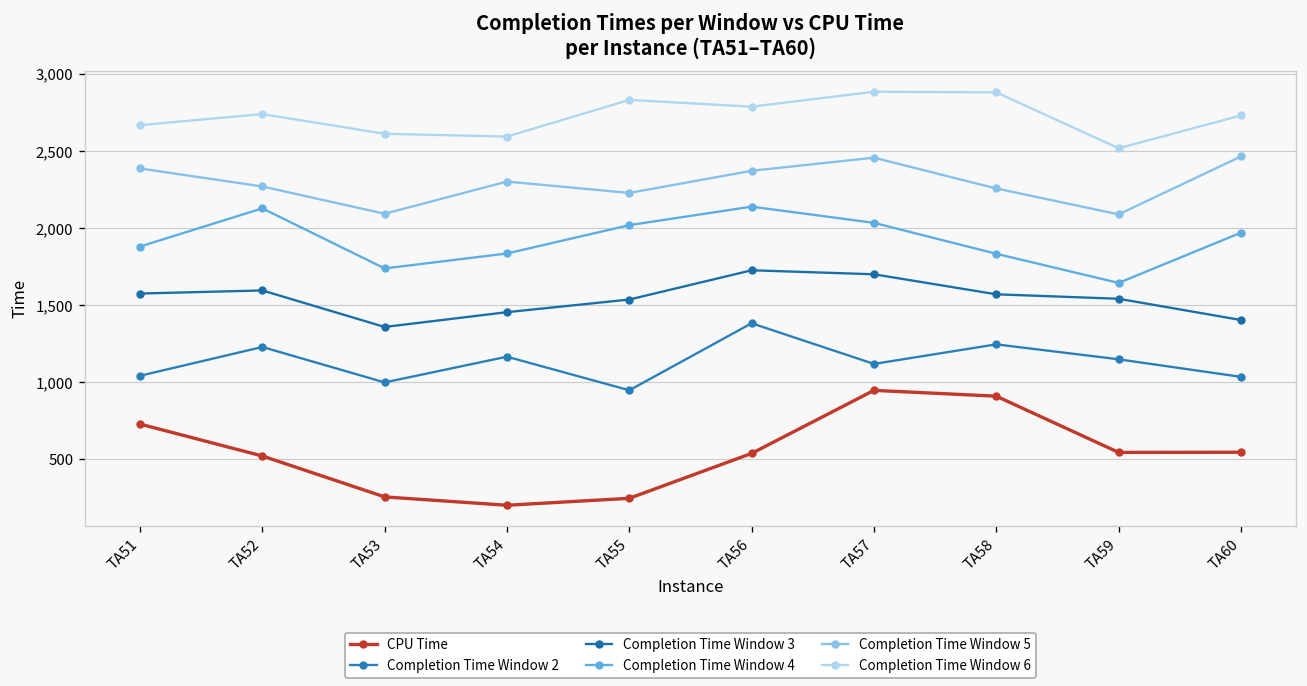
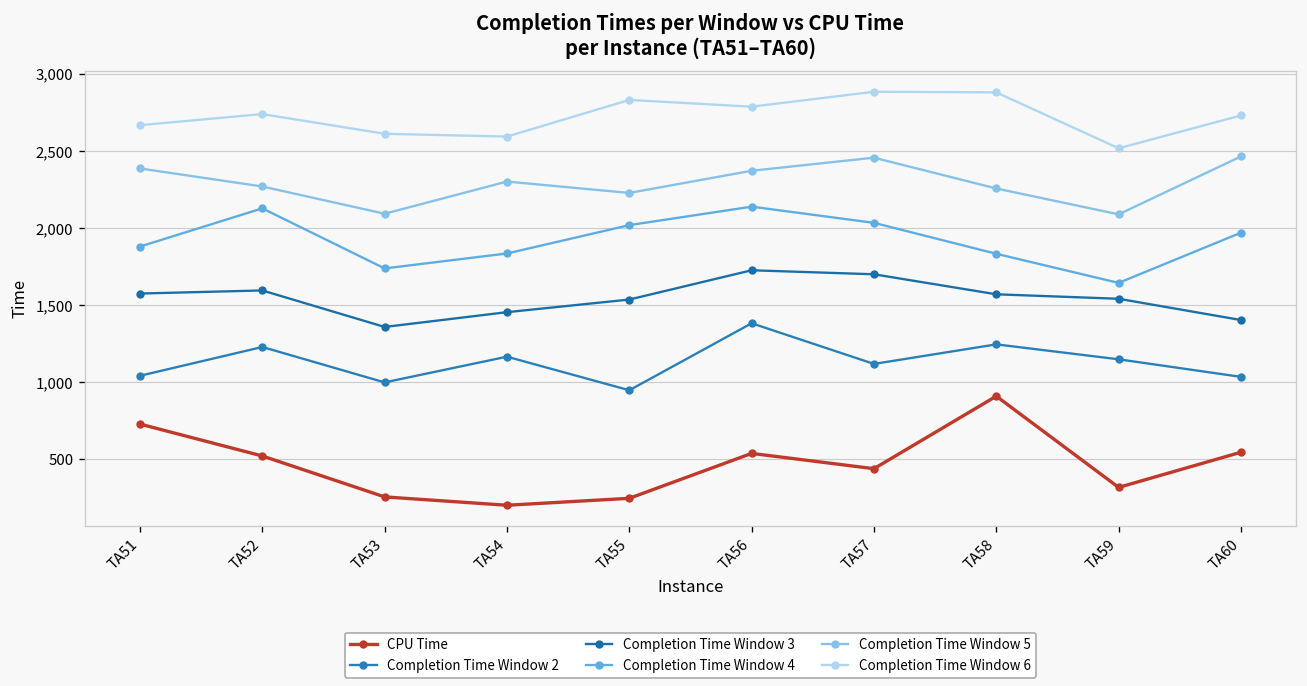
  {
    "CPU Time": {
      "TA51": 730,
      "TA52": 520,
      "TA53": 260,
      "TA54": 200,
      "TA55": 250,
      "TA56": 540,
-     "TA57": 950,
+     "TA57": 440,
      "TA58": 910,
-     "TA59": 540,
+     "TA59": 320,
      "TA60": 550
    }
  }
